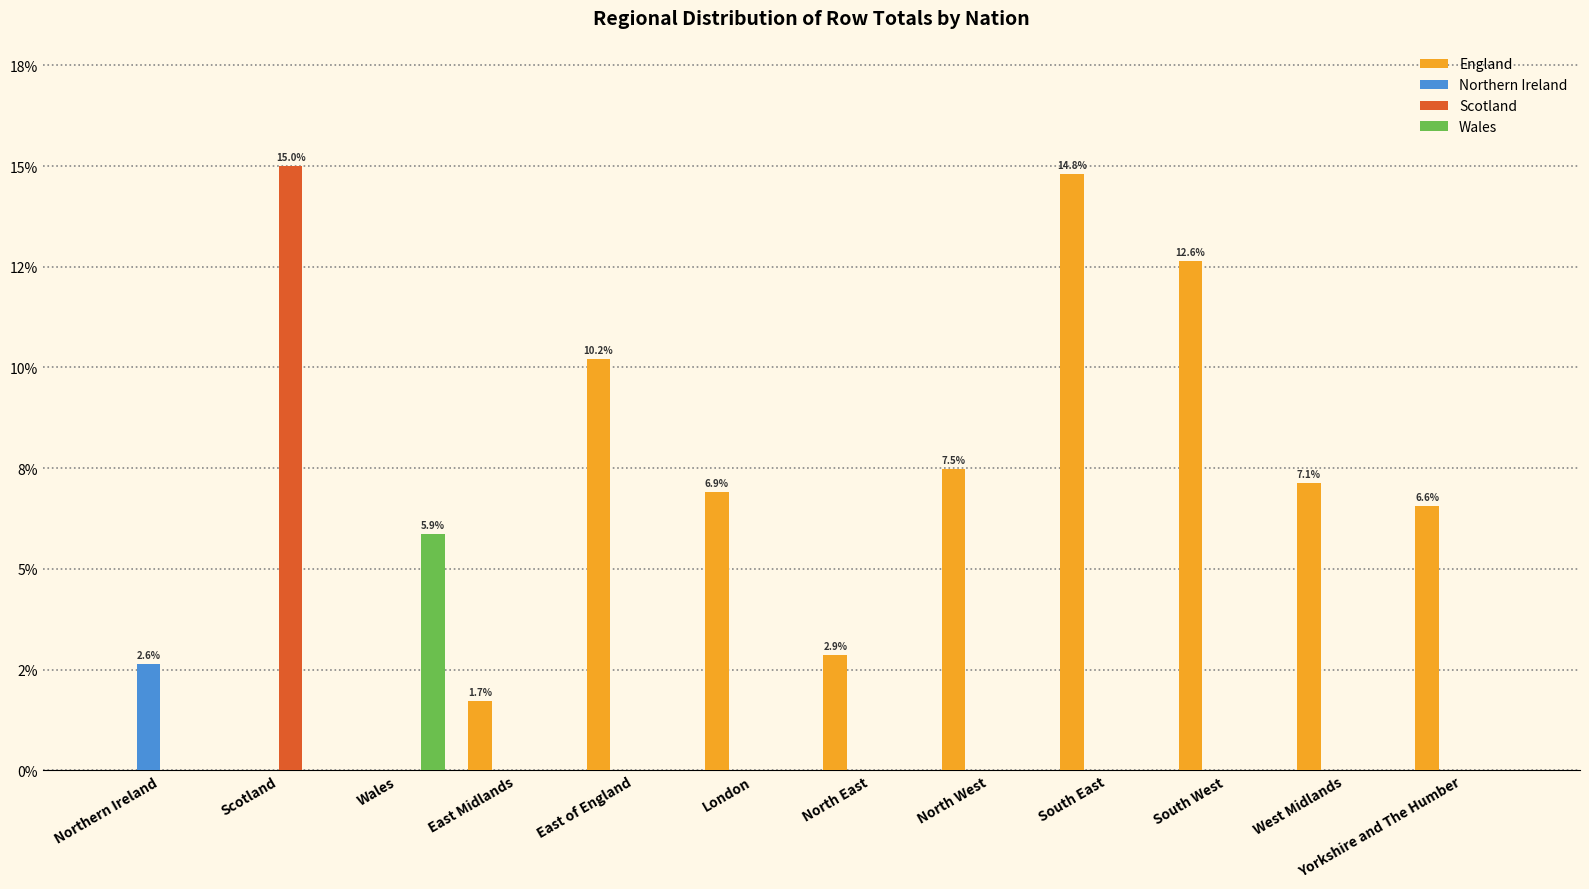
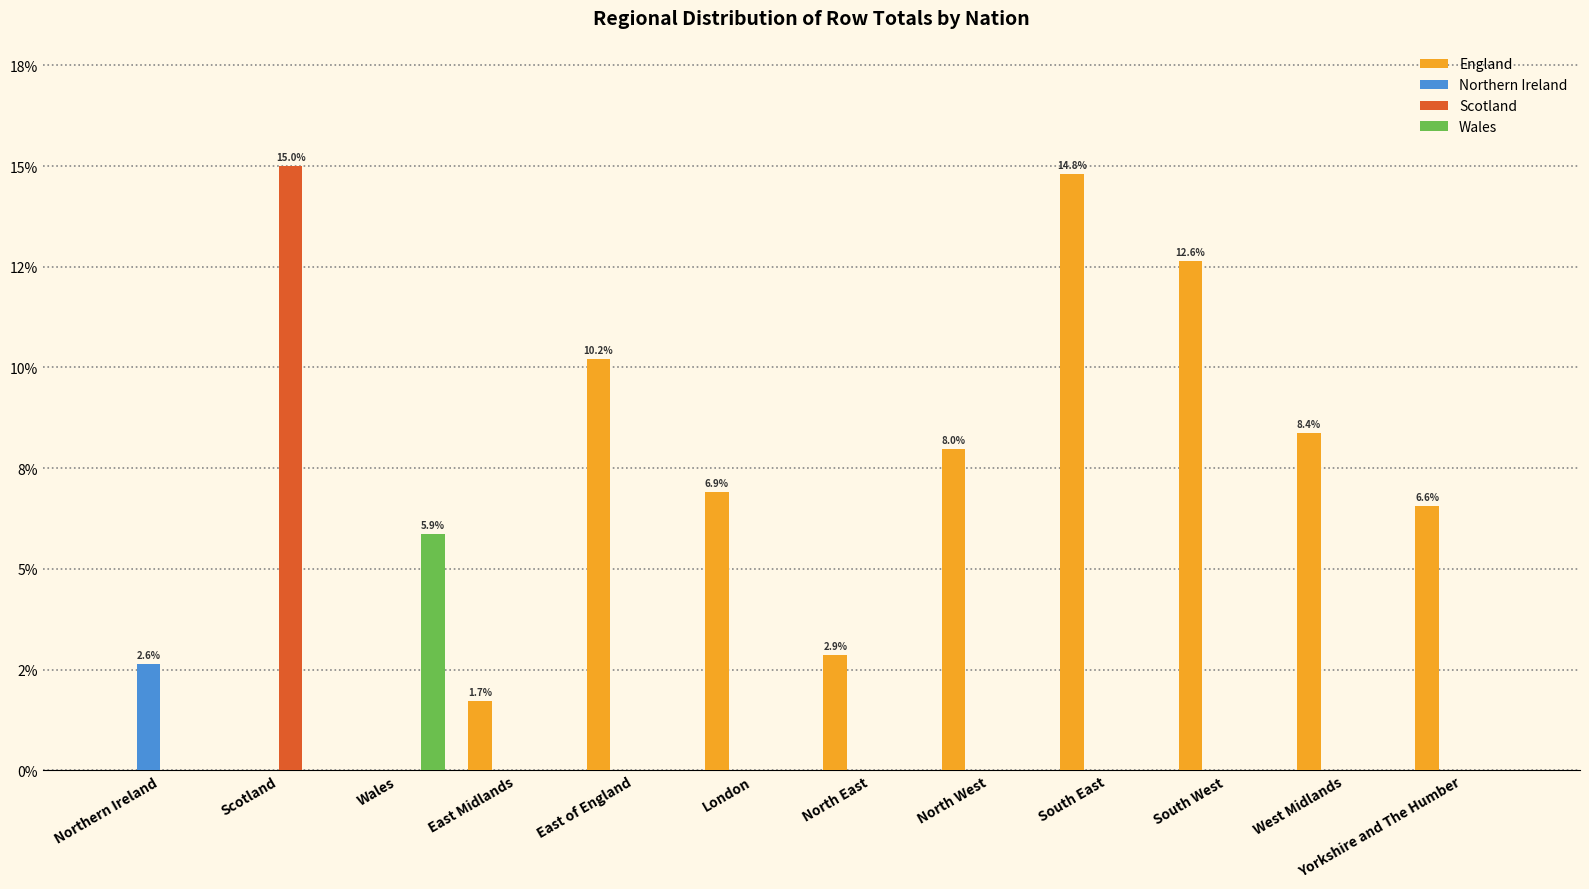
  {
    "England": {
      "East Midlands": "1.7%",
      "East of England": "10.2%",
      "London": "6.9%",
      "North East": "2.9%",
-     "North West": "7.5%",
+     "North West": "8.0%",
      "South East": "14.8%",
      "South West": "12.6%",
-     "West Midlands": "7.1%",
+     "West Midlands": "8.4%",
      "Yorkshire and The Humber": "6.6%"
    },
    "Northern Ireland": {
      "Northern Ireland": "2.6%"
    },
    "Scotland": {
      "Scotland": "15.0%"
    },
    "Wales": {
      "Wales": "5.9%"
    }
  }
